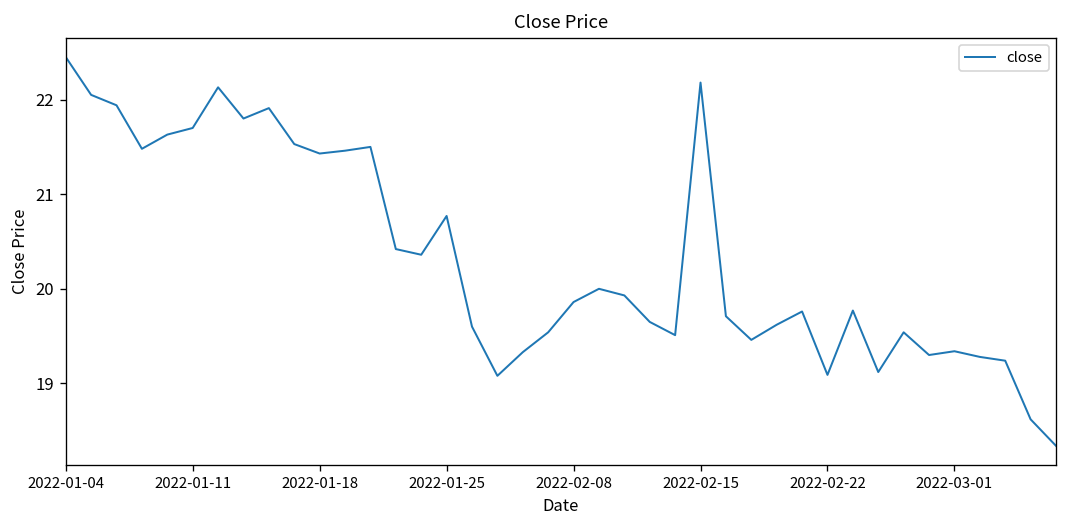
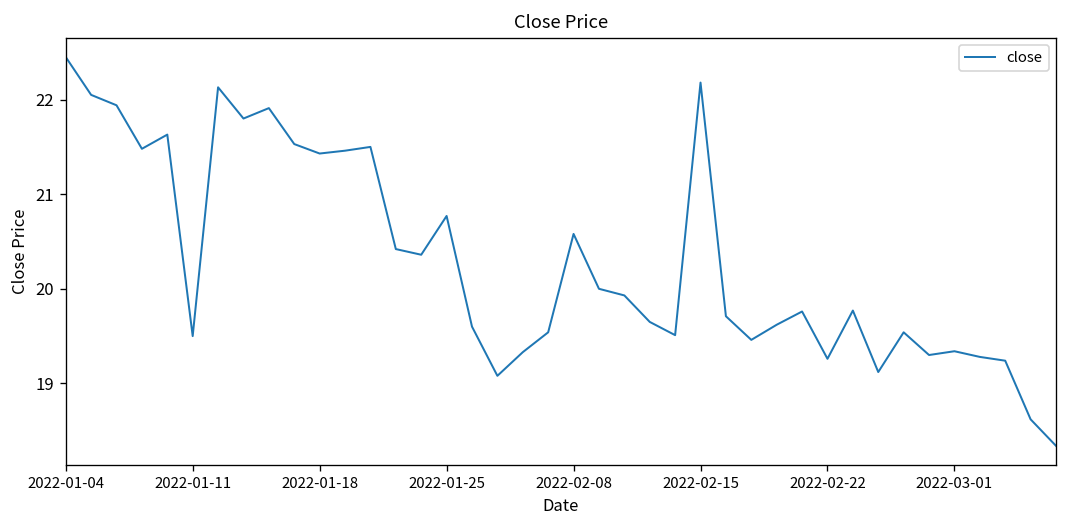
  {
    "2022-01-04": 22.5,
-   "2022-01-11": 21.7,
+   "2022-01-11": 19.5,
    "2022-01-18": 21.4,
    "2022-01-25": 20.8,
-   "2022-02-08": 19.9,
+   "2022-02-08": 20.6,
    "2022-02-15": 22.2,
-   "2022-02-22": 19.1,
+   "2022-02-22": 19.3,
    "2022-03-01": 19.3
  }
